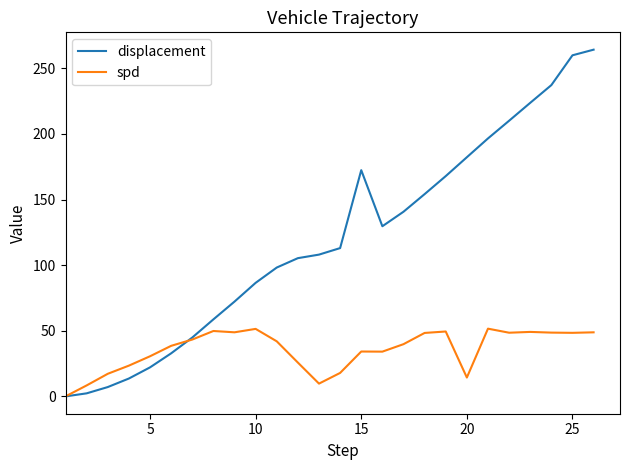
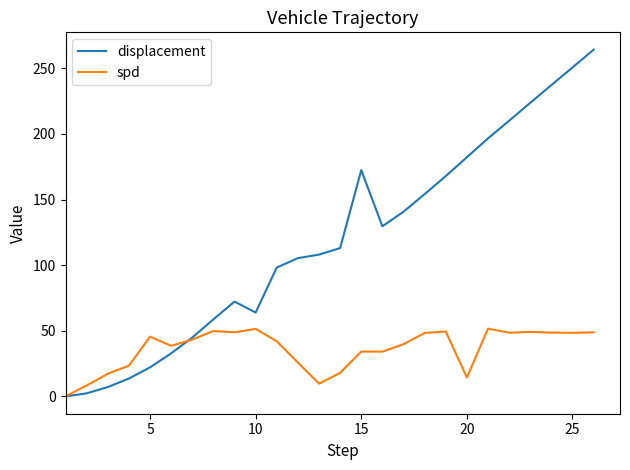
  {
    "displacement": {
      "5": 22,
-     "10": 87,
+     "10": 64,
      "15": 172,
      "20": 182,
-     "25": 260
+     "25": 251
    },
    "spd": {
-     "5": 31,
+     "5": 46,
      "10": 51,
      "15": 34,
      "20": 14,
      "25": 48
    }
  }
